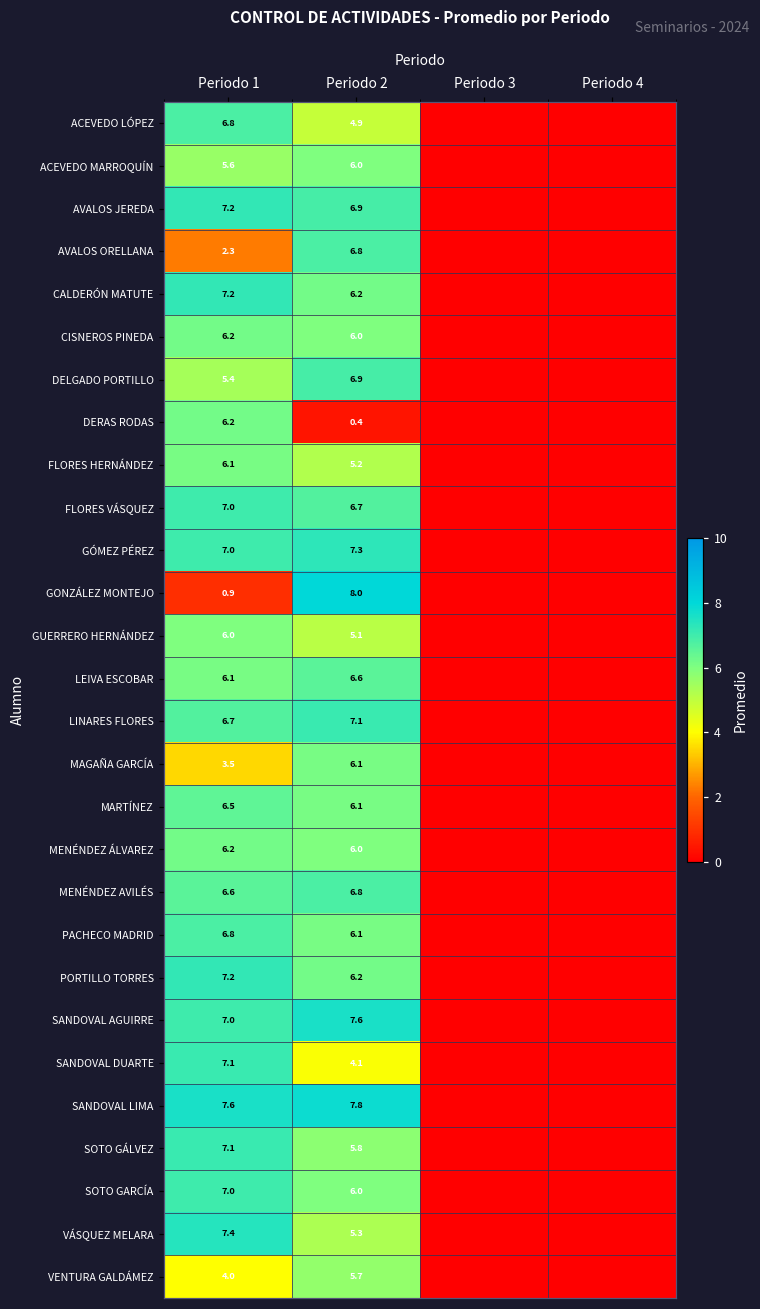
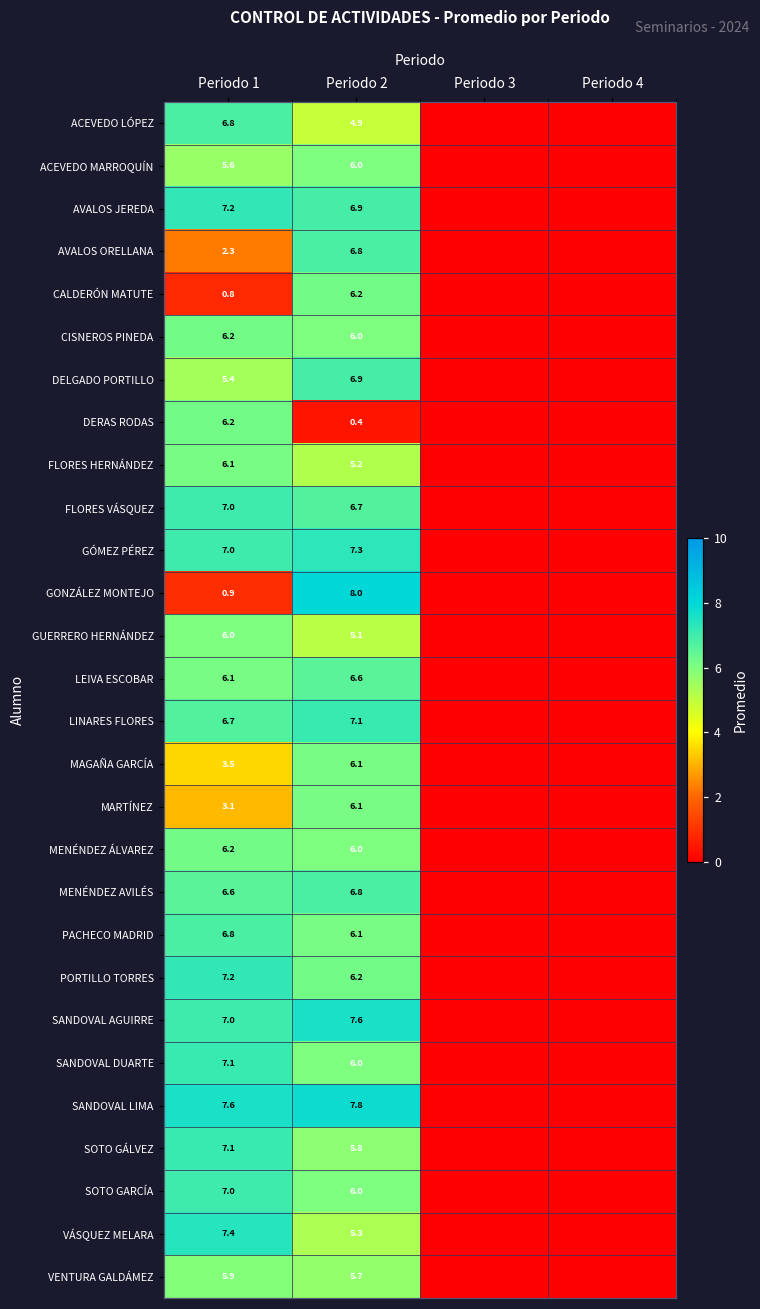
  {
    "ACEVEDO LÓPEZ": {
      "Periodo 1": 6.8,
      "Periodo 2": 4.9
    },
    "ACEVEDO MARROQUÍN": {
      "Periodo 1": 5.6,
      "Periodo 2": 6.0
    },
    "AVALOS JEREDA": {
      "Periodo 1": 7.2,
      "Periodo 2": 6.9
    },
    "AVALOS ORELLANA": {
      "Periodo 1": 2.3,
      "Periodo 2": 6.8
    },
    "CALDERÓN MATUTE": {
-     "Periodo 1": 7.2,
+     "Periodo 1": 0.8,
      "Periodo 2": 6.2
    },
    "CISNEROS PINEDA": {
      "Periodo 1": 6.2,
      "Periodo 2": 6.0
    },
    "DELGADO PORTILLO": {
      "Periodo 1": 5.4,
      "Periodo 2": 6.9
    },
    "DERAS RODAS": {
      "Periodo 1": 6.2,
      "Periodo 2": 0.4
    },
    "FLORES HERNÁNDEZ": {
      "Periodo 1": 6.1,
      "Periodo 2": 5.2
    },
    "FLORES VÁSQUEZ": {
      "Periodo 1": 7.0,
      "Periodo 2": 6.7
    },
    "GÓMEZ PÉREZ": {
      "Periodo 1": 7.0,
      "Periodo 2": 7.3
    },
    "GONZÁLEZ MONTEJO": {
      "Periodo 1": 0.9,
      "Periodo 2": 8.0
    },
    "GUERRERO HERNÁNDEZ": {
      "Periodo 1": 6.0,
      "Periodo 2": 5.1
    },
    "LEIVA ESCOBAR": {
      "Periodo 1": 6.1,
      "Periodo 2": 6.6
    },
    "LINARES FLORES": {
      "Periodo 1": 6.7,
      "Periodo 2": 7.1
    },
    "MAGAÑA GARCÍA": {
      "Periodo 1": 3.5,
      "Periodo 2": 6.1
    },
    "MARTÍNEZ": {
-     "Periodo 1": 6.5,
+     "Periodo 1": 3.1,
      "Periodo 2": 6.1
    },
    "MENÉNDEZ ÁLVAREZ": {
      "Periodo 1": 6.2,
      "Periodo 2": 6.0
    },
    "MENÉNDEZ AVILÉS": {
      "Periodo 1": 6.6,
      "Periodo 2": 6.8
    },
    "PACHECO MADRID": {
      "Periodo 1": 6.8,
      "Periodo 2": 6.1
    },
    "PORTILLO TORRES": {
      "Periodo 1": 7.2,
      "Periodo 2": 6.2
    },
    "SANDOVAL AGUIRRE": {
      "Periodo 1": 7.0,
      "Periodo 2": 7.6
    },
    "SANDOVAL DUARTE": {
      "Periodo 1": 7.1,
-     "Periodo 2": 4.1
+     "Periodo 2": 6.0
    },
    "SANDOVAL LIMA": {
      "Periodo 1": 7.6,
      "Periodo 2": 7.8
    },
    "SOTO GÁLVEZ": {
      "Periodo 1": 7.1,
      "Periodo 2": 5.8
    },
    "SOTO GARCÍA": {
      "Periodo 1": 7.0,
      "Periodo 2": 6.0
    },
    "VÁSQUEZ MELARA": {
      "Periodo 1": 7.4,
      "Periodo 2": 5.3
    },
    "VENTURA GALDÁMEZ": {
-     "Periodo 1": 4.0,
+     "Periodo 1": 5.9,
      "Periodo 2": 5.7
    }
  }
